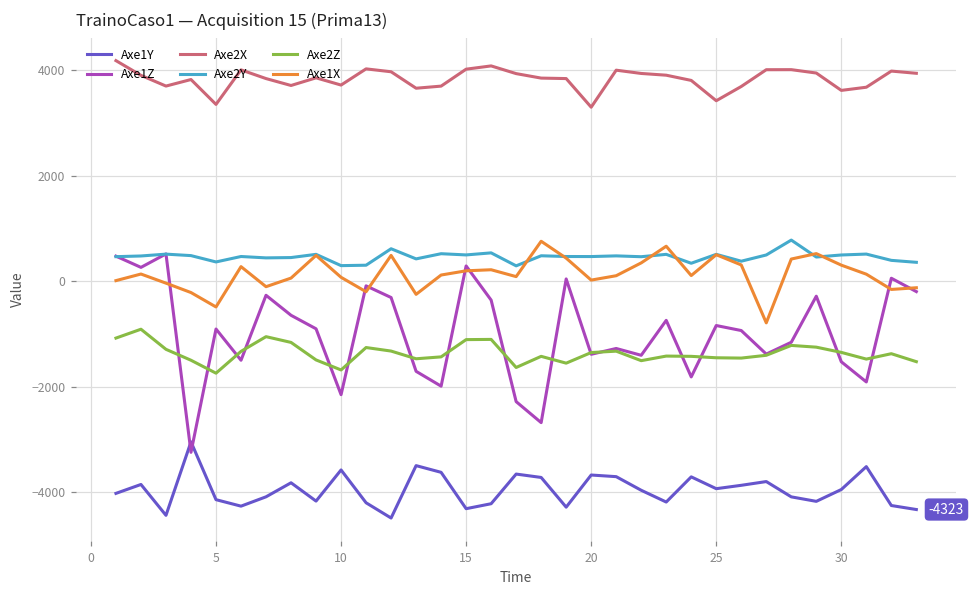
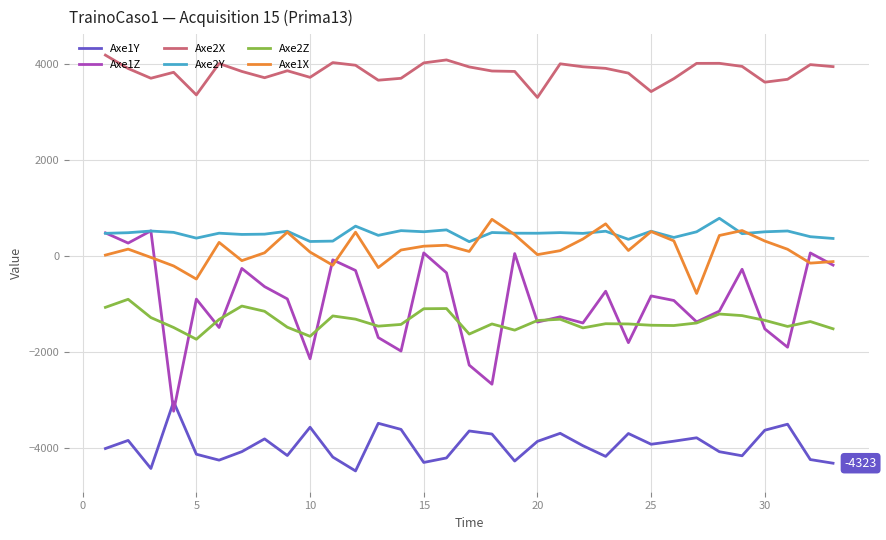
  {
    "Axe1Y": {
      "5": -4100,
      "10": -3600,
      "15": -4300,
-     "20": -3700,
+     "20": -3900,
      "25": -3900,
-     "30": -3900
+     "30": -3600
    },
    "Axe1Z": {
      "5": -900,
      "10": -2100,
-     "15": 300,
+     "15": 100,
      "25": -800,
      "30": -1500
    },
    "Axe2X": {
      "5": 3400,
      "10": 3700,
      "15": 4000,
      "20": 3300,
      "25": 3400,
      "30": 3600
    },
    "Axe2Y": {
      "5": 400,
      "10": 300,
      "15": 500,
      "20": 500,
      "30": 500
    },
    "Axe2Z": {
      "5": -1700,
      "10": -1700,
      "15": -1100,
      "25": -1400,
      "30": -1300
    },
    "Axe1X": {
      "5": -500,
      "10": 100,
      "15": 200,
      "20": 0,
      "30": 300
    }
  }
